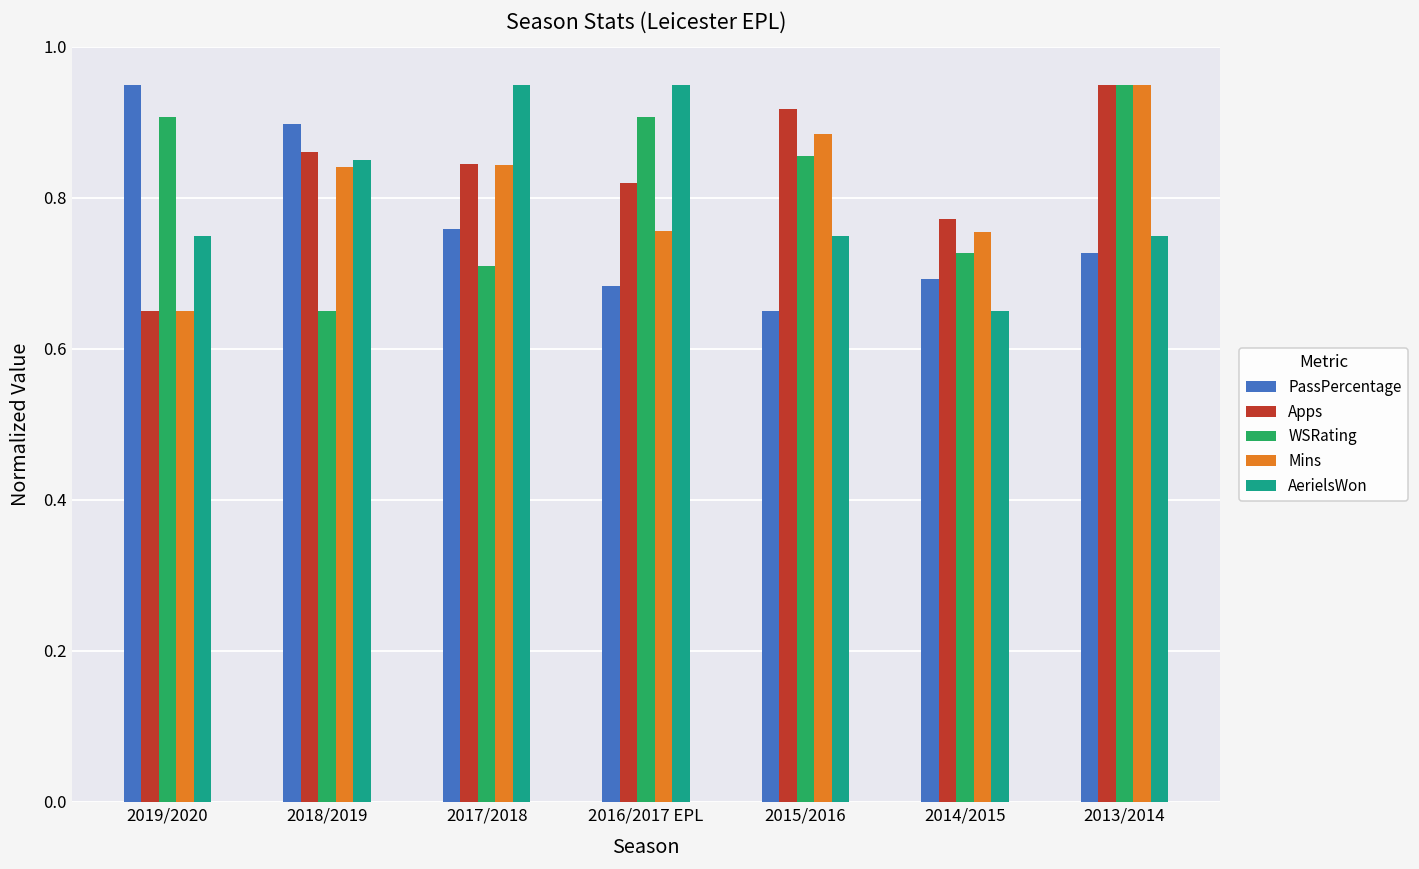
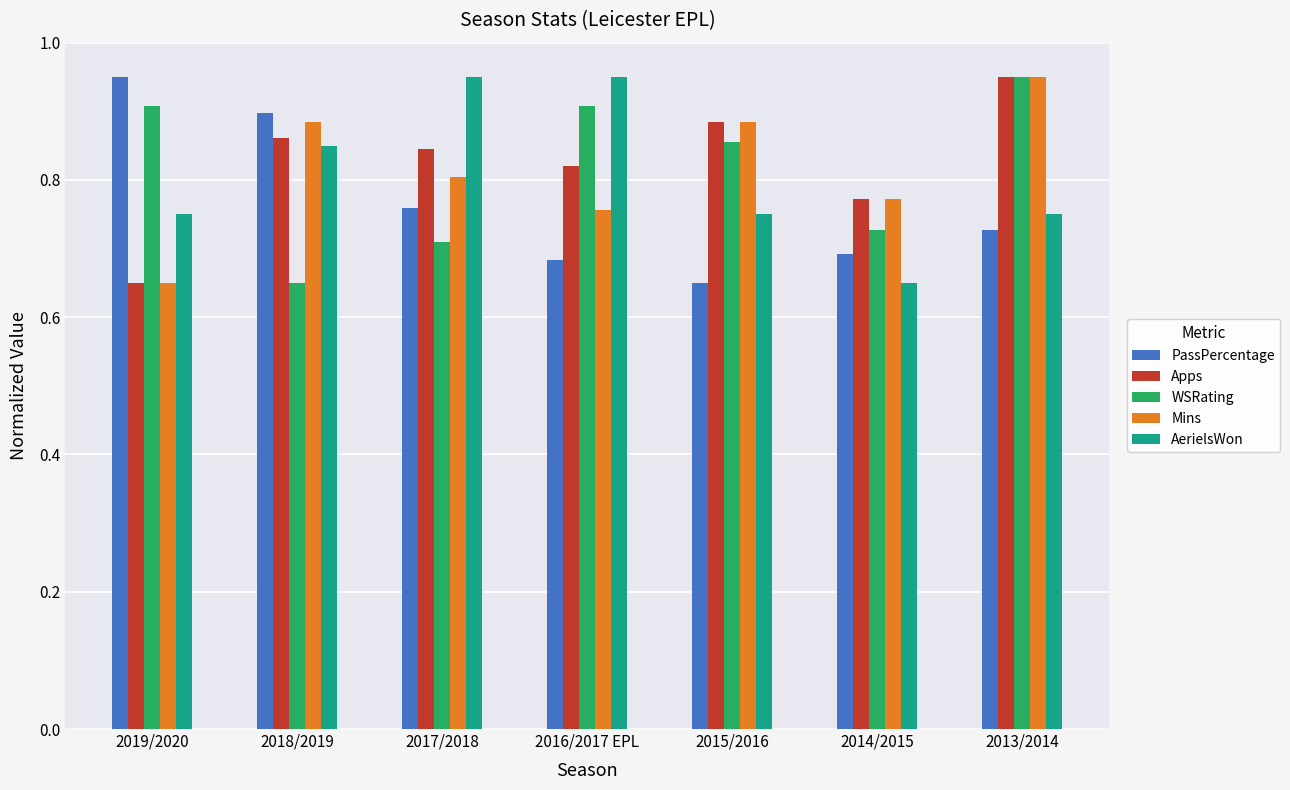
  {
    "PassPercentage": {
      "2019/2020": 0.95,
      "2018/2019": 0.90,
      "2017/2018": 0.76,
      "2016/2017 EPL": 0.68,
      "2015/2016": 0.65,
      "2014/2015": 0.69,
      "2013/2014": 0.73
    },
    "Apps": {
      "2019/2020": 0.65,
      "2018/2019": 0.86,
      "2017/2018": 0.84,
      "2016/2017 EPL": 0.82,
-     "2015/2016": 0.92,
+     "2015/2016": 0.89,
      "2014/2015": 0.77,
      "2013/2014": 0.95
    },
    "Mins": {
      "2019/2020": 0.65,
-     "2018/2019": 0.84,
-     "2017/2018": 0.84,
+     "2018/2019": 0.89,
+     "2017/2018": 0.80,
      "2016/2017 EPL": 0.76,
      "2015/2016": 0.89,
-     "2014/2015": 0.76,
+     "2014/2015": 0.77,
      "2013/2014": 0.95
    }
  }
